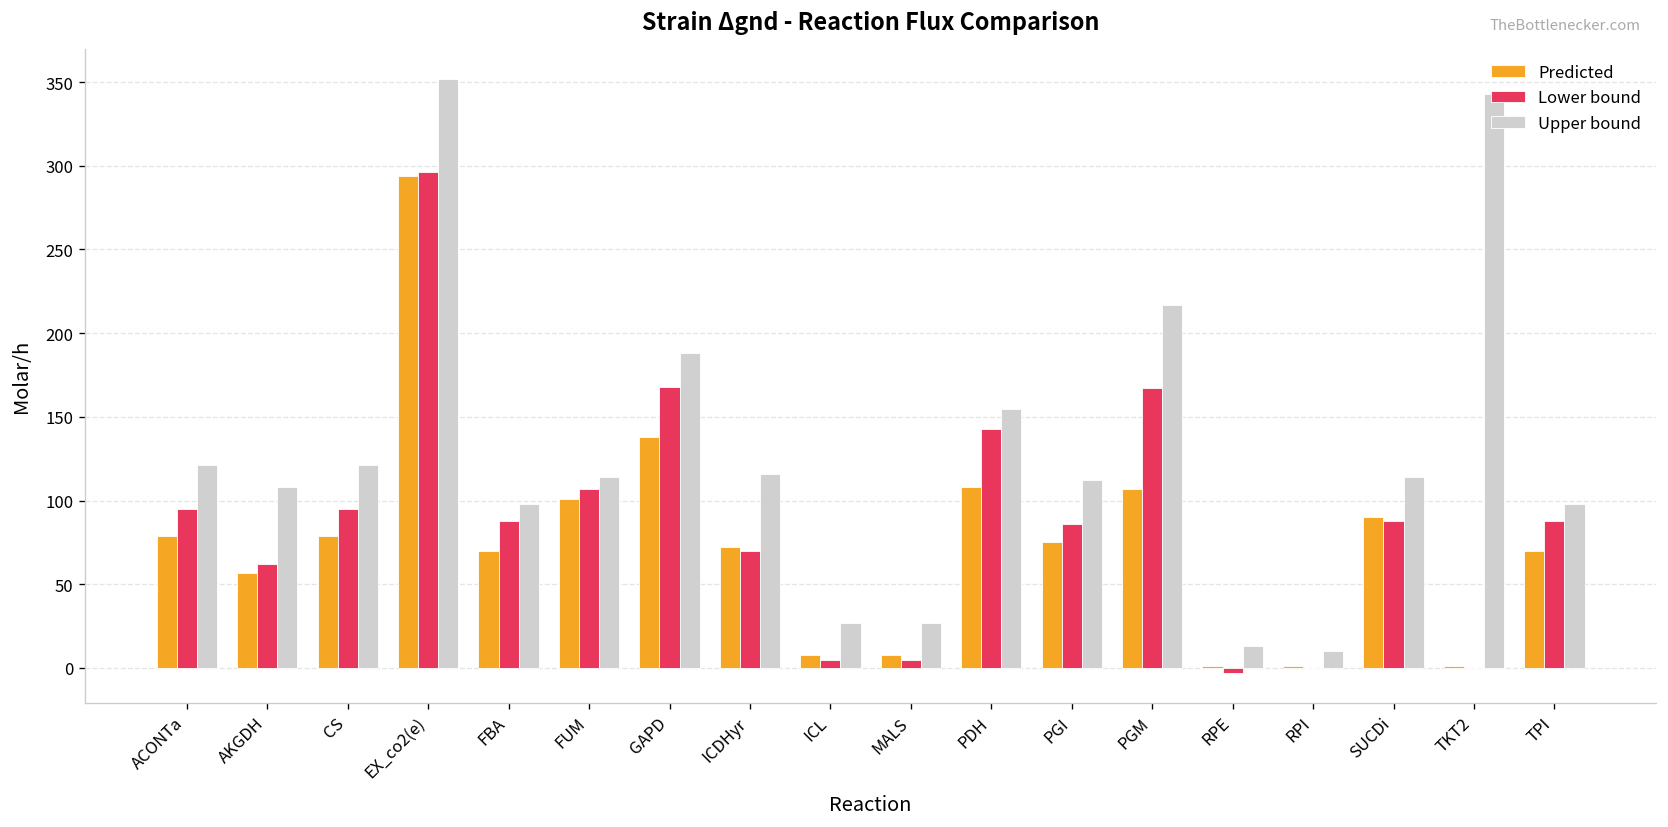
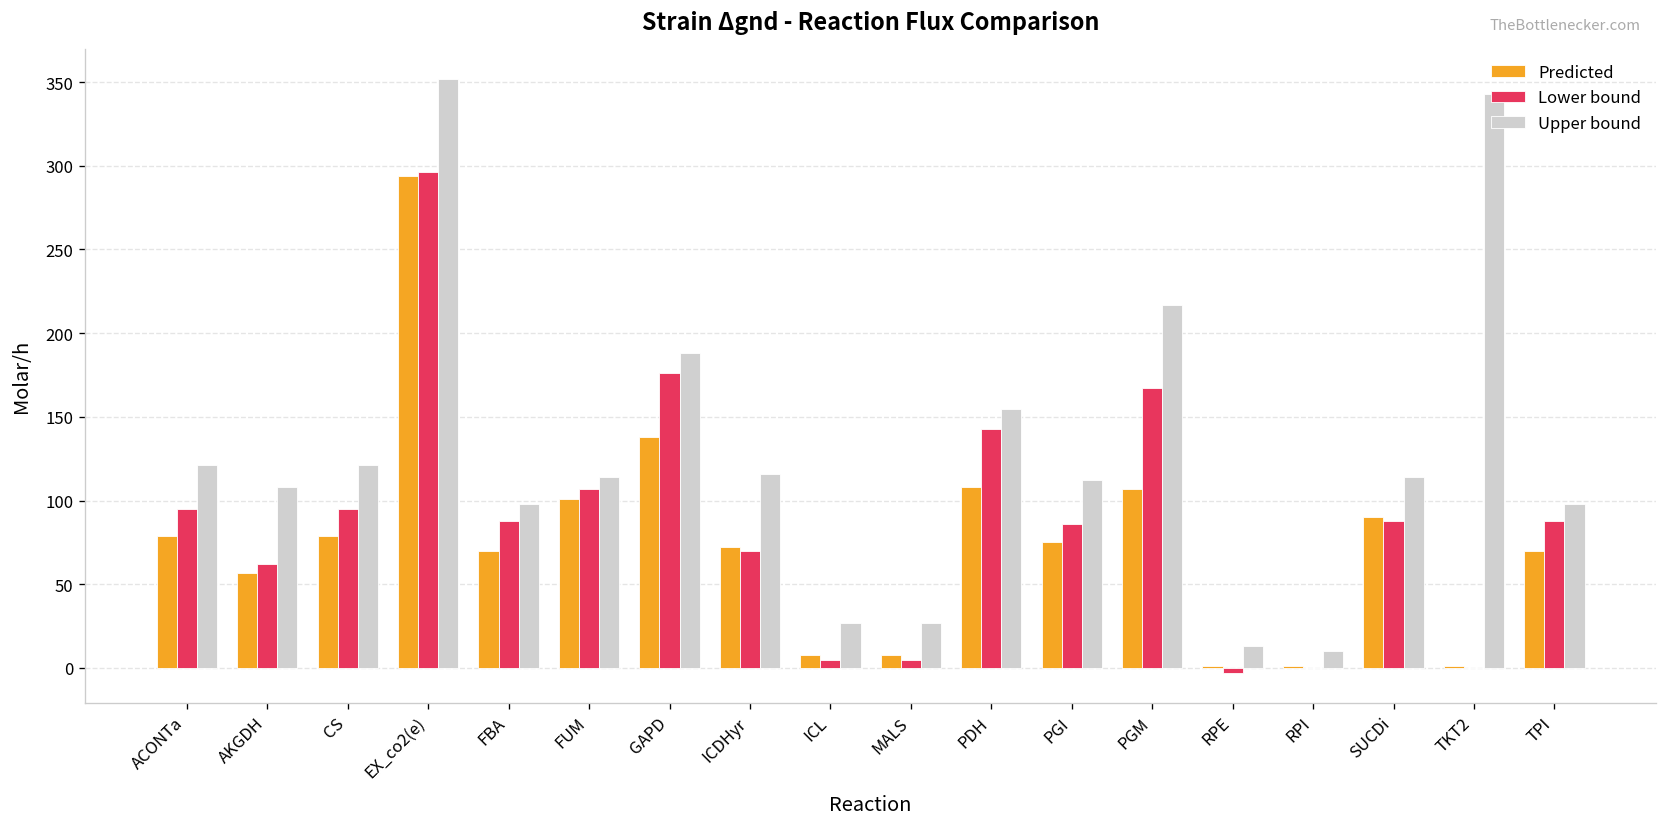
  {
    "Predicted": {
      "ACONTa": 79,
      "AKGDH": 57,
      "CS": 79,
      "EX_co2(e)": 294,
      "FBA": 70,
      "FUM": 101,
      "GAPD": 138,
      "ICDHyr": 72,
      "ICL": 8,
      "MALS": 8,
      "PDH": 108,
      "PGI": 75,
      "PGM": 107,
      "SUCDi": 90,
      "TPI": 70
    },
    "Lower bound": {
      "ACONTa": 95,
      "AKGDH": 62,
      "CS": 95,
      "EX_co2(e)": 296,
      "FBA": 88,
      "FUM": 107,
-     "GAPD": 168,
+     "GAPD": 176,
      "ICDHyr": 70,
      "ICL": 5,
      "MALS": 5,
      "PDH": 143,
      "PGI": 86,
      "PGM": 167,
      "RPE": -3,
      "RPI": 0,
      "SUCDi": 88,
      "TKT2": 0,
      "TPI": 88
    },
    "Upper bound": {
      "ACONTa": 121,
      "AKGDH": 108,
      "CS": 121,
      "EX_co2(e)": 352,
      "FBA": 98,
      "FUM": 114,
      "GAPD": 188,
      "ICDHyr": 116,
      "ICL": 27,
      "MALS": 27,
      "PDH": 155,
      "PGI": 112,
      "PGM": 217,
      "RPE": 13,
      "RPI": 10,
      "SUCDi": 114,
      "TKT2": 343,
      "TPI": 98
    }
  }
